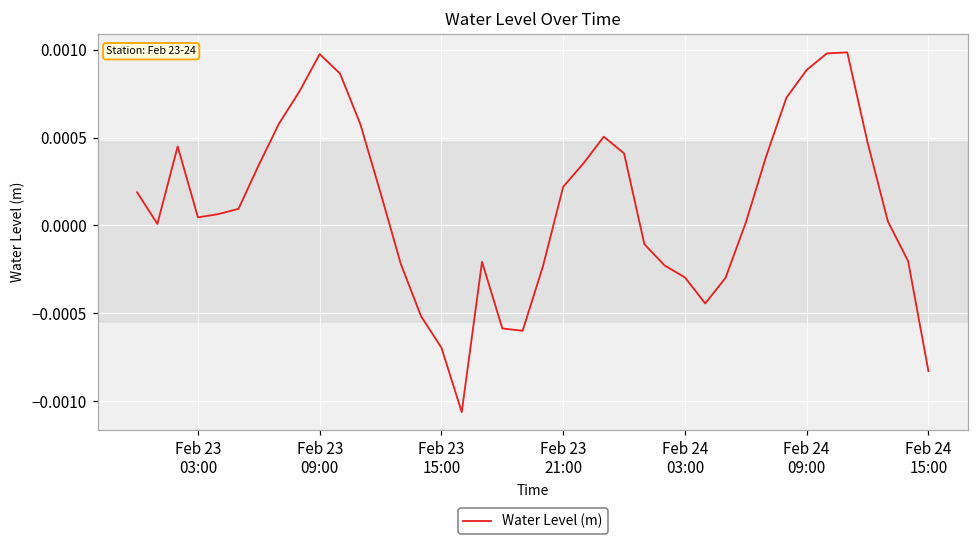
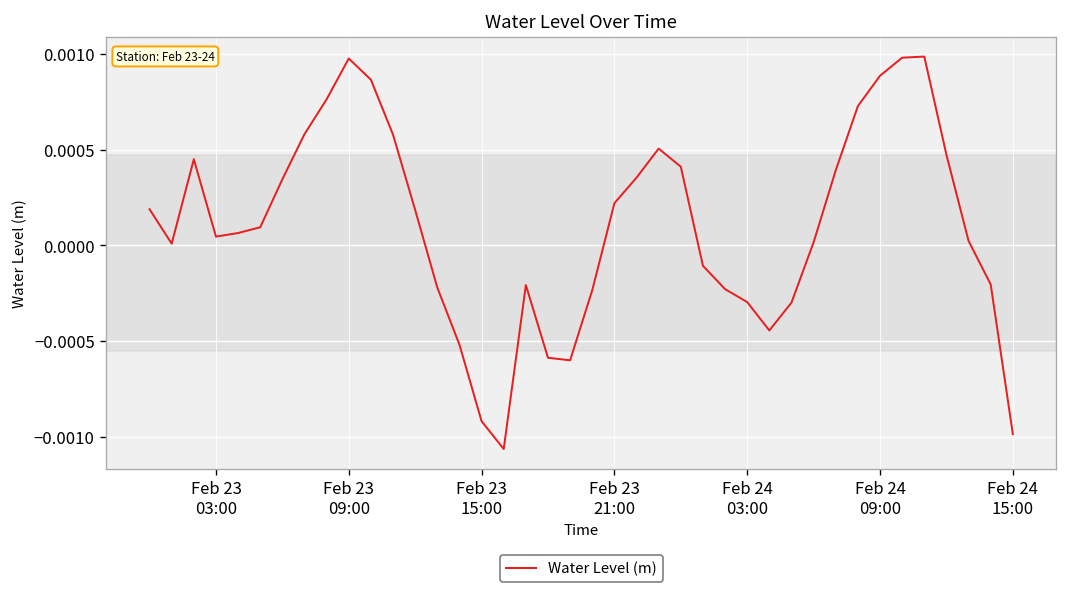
  {
    "Feb 23 03:00": 0.00005,
    "Feb 23 09:00": 0.00098,
-   "Feb 23 15:00": -0.00070,
+   "Feb 23 15:00": -0.00092,
    "Feb 23 21:00": 0.00022,
    "Feb 24 03:00": -0.00030,
    "Feb 24 09:00": 0.00089,
-   "Feb 24 15:00": -0.00083
+   "Feb 24 15:00": -0.00099
  }
